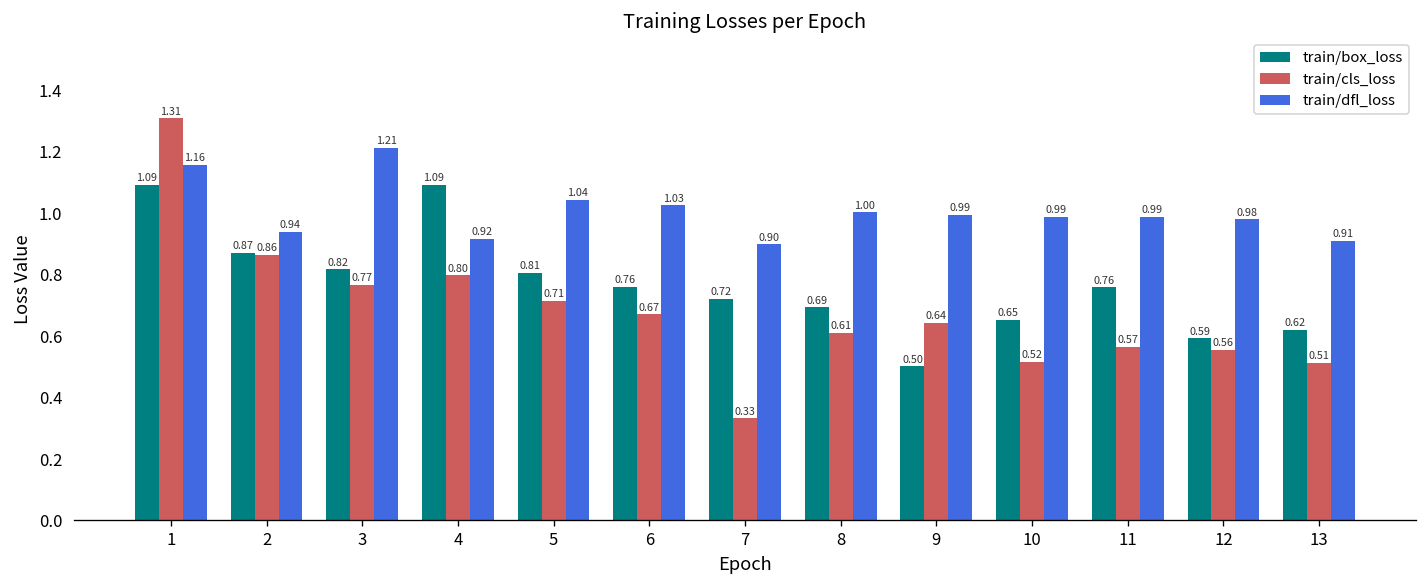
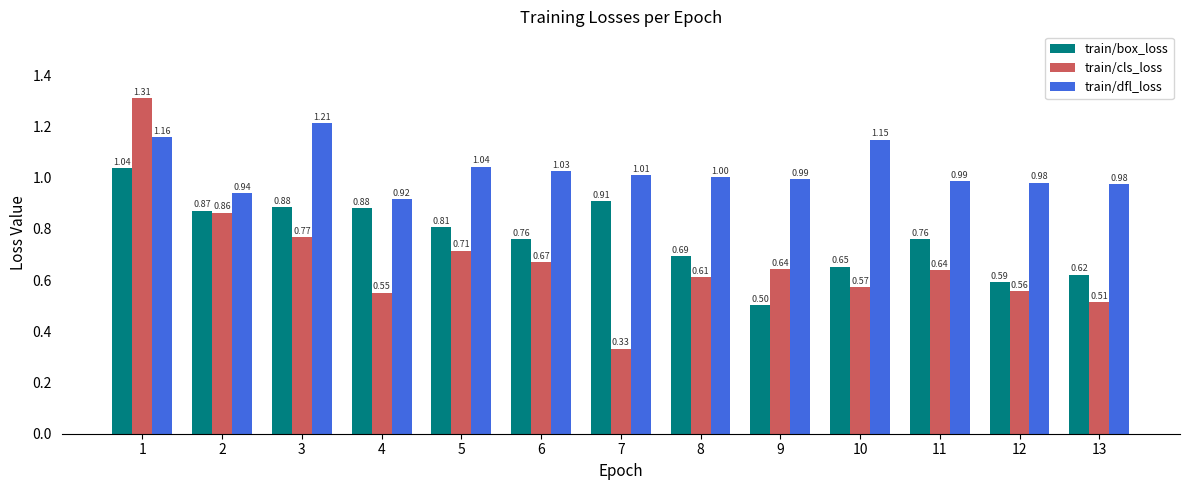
  {
    "train/box_loss": {
-     "1": 1.09,
+     "1": 1.04,
      "2": 0.87,
-     "3": 0.82,
-     "4": 1.09,
+     "3": 0.88,
+     "4": 0.88,
      "5": 0.81,
      "6": 0.76,
-     "7": 0.72,
+     "7": 0.91,
      "8": 0.69,
      "9": 0.50,
      "10": 0.65,
      "11": 0.76,
      "12": 0.59,
      "13": 0.62
    },
    "train/cls_loss": {
      "1": 1.31,
      "2": 0.86,
      "3": 0.77,
-     "4": 0.80,
+     "4": 0.55,
      "5": 0.71,
      "6": 0.67,
      "7": 0.33,
      "8": 0.61,
      "9": 0.64,
-     "10": 0.52,
-     "11": 0.57,
+     "10": 0.57,
+     "11": 0.64,
      "12": 0.56,
      "13": 0.51
    },
    "train/dfl_loss": {
      "1": 1.16,
      "2": 0.94,
      "3": 1.21,
      "4": 0.92,
      "5": 1.04,
      "6": 1.03,
-     "7": 0.90,
+     "7": 1.01,
      "8": 1.00,
      "9": 0.99,
-     "10": 0.99,
+     "10": 1.15,
      "11": 0.99,
      "12": 0.98,
-     "13": 0.91
+     "13": 0.98
    }
  }
